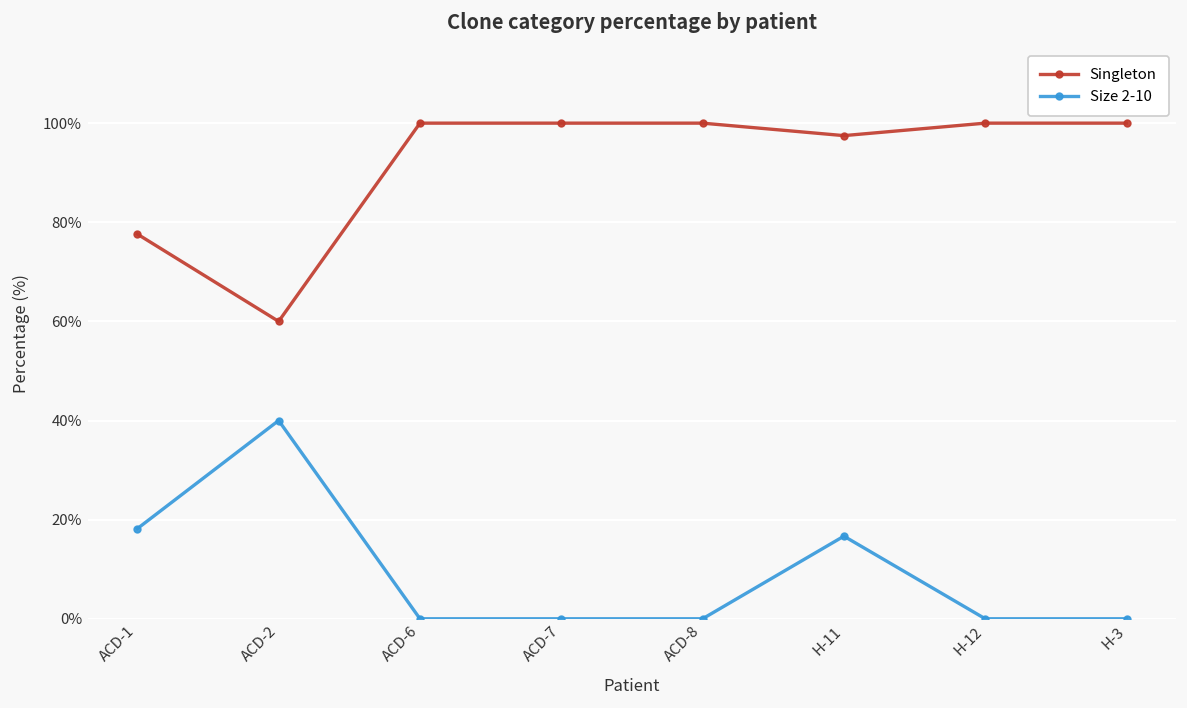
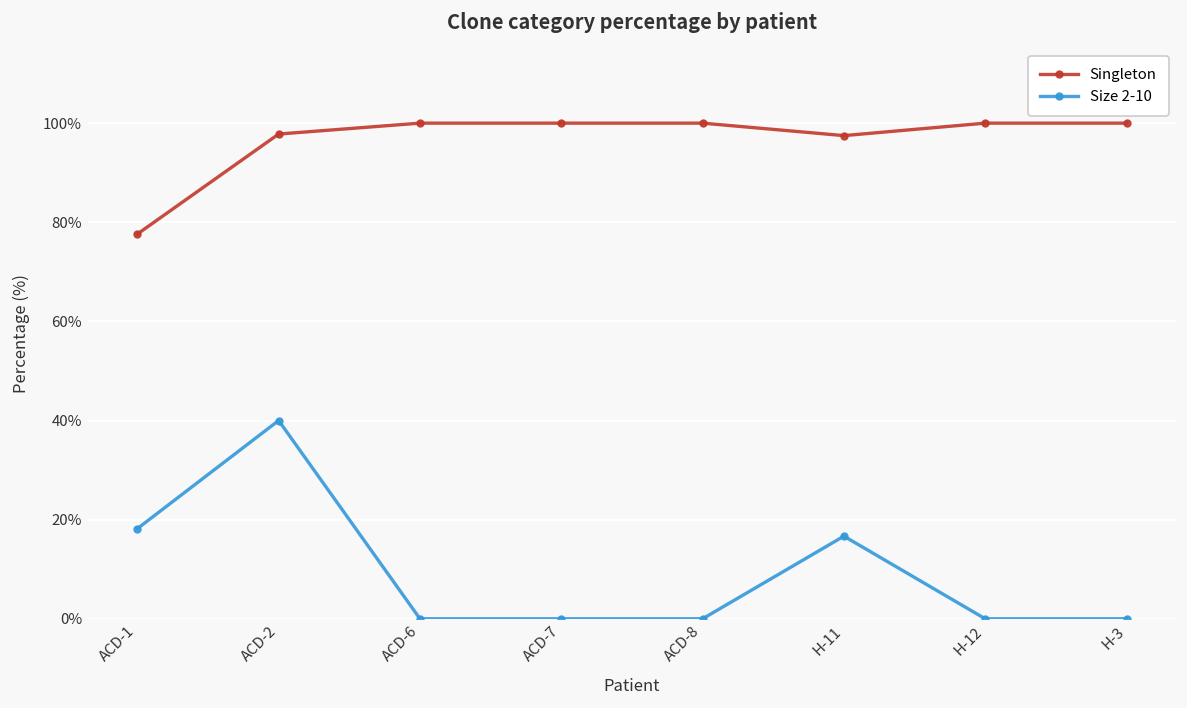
  {
    "Singleton": {
      "ACD-1": "78%",
-     "ACD-2": "60%",
+     "ACD-2": "98%",
      "ACD-6": "100%",
      "ACD-7": "100%",
      "ACD-8": "100%",
      "H-11": "97%",
      "H-12": "100%",
      "H-3": "100%"
    },
    "Size 2-10": {
      "ACD-1": "18%",
      "ACD-2": "40%",
      "ACD-6": "0%",
      "ACD-7": "0%",
      "ACD-8": "0%",
      "H-11": "17%",
      "H-12": "0%",
      "H-3": "0%"
    }
  }
